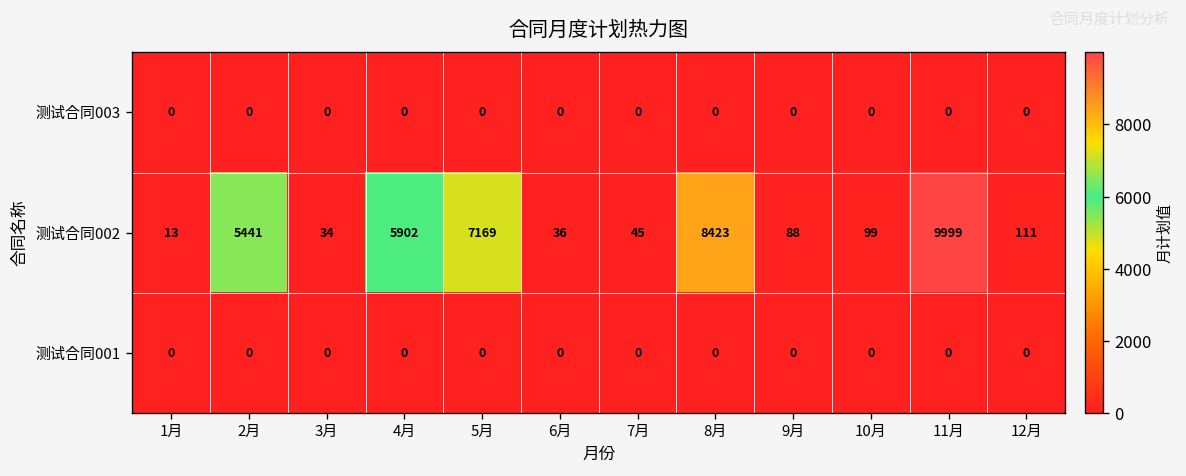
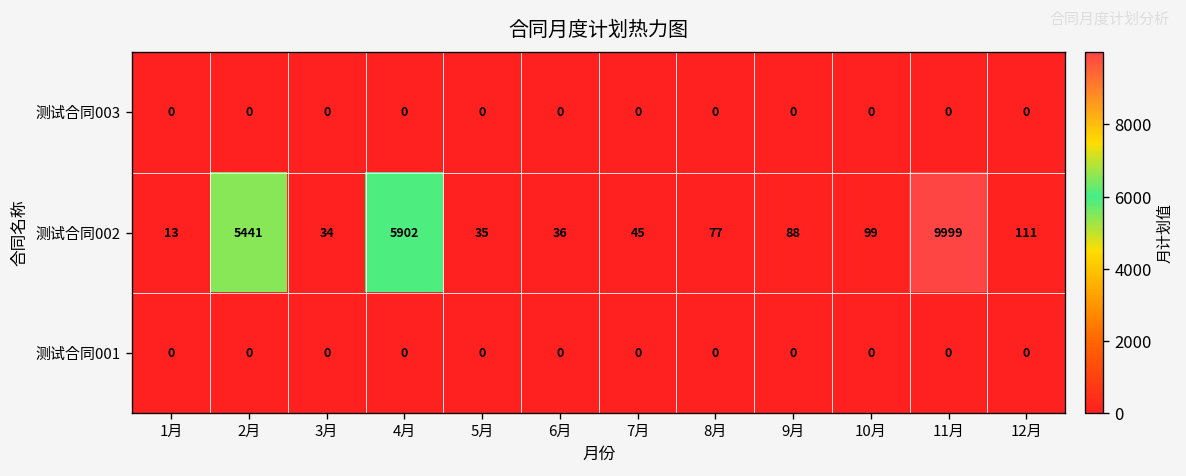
  {
    "测试合同003": {
      "1月": 0,
      "2月": 0,
      "3月": 0,
      "4月": 0,
      "5月": 0,
      "6月": 0,
      "7月": 0,
      "8月": 0,
      "9月": 0,
      "10月": 0,
      "11月": 0,
      "12月": 0
    },
    "测试合同002": {
      "1月": 13,
      "2月": 5441,
      "3月": 34,
      "4月": 5902,
-     "5月": 7169,
+     "5月": 35,
      "6月": 36,
      "7月": 45,
-     "8月": 8423,
+     "8月": 77,
      "9月": 88,
      "10月": 99,
      "11月": 9999,
      "12月": 111
    },
    "测试合同001": {
      "1月": 0,
      "2月": 0,
      "3月": 0,
      "4月": 0,
      "5月": 0,
      "6月": 0,
      "7月": 0,
      "8月": 0,
      "9月": 0,
      "10月": 0,
      "11月": 0,
      "12月": 0
    }
  }
